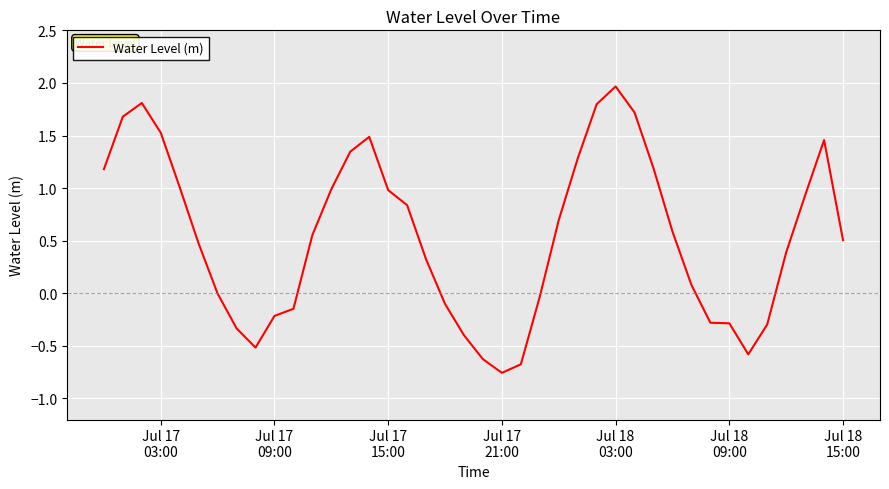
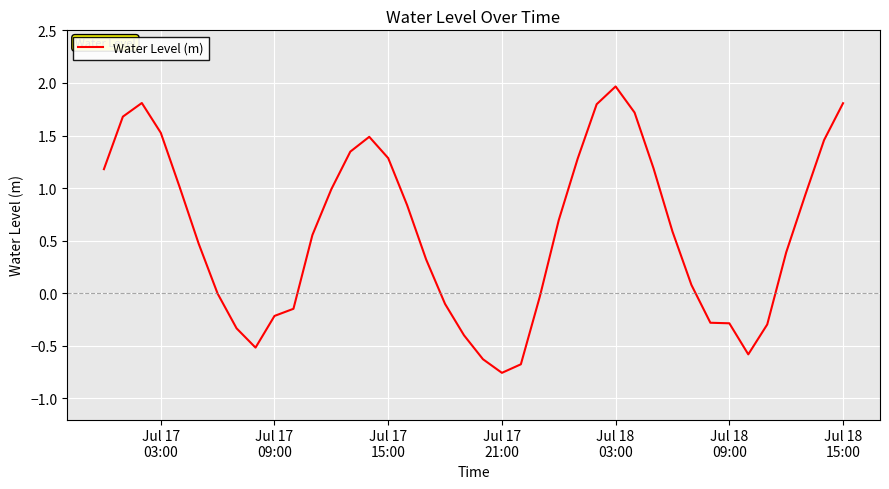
  {
    "Jul 17 03:00": 1.53,
    "Jul 17 09:00": -0.22,
-   "Jul 17 15:00": 0.98,
+   "Jul 17 15:00": 1.29,
    "Jul 17 21:00": -0.76,
    "Jul 18 03:00": 1.97,
    "Jul 18 09:00": -0.29,
-   "Jul 18 15:00": 0.51
+   "Jul 18 15:00": 1.81
  }
